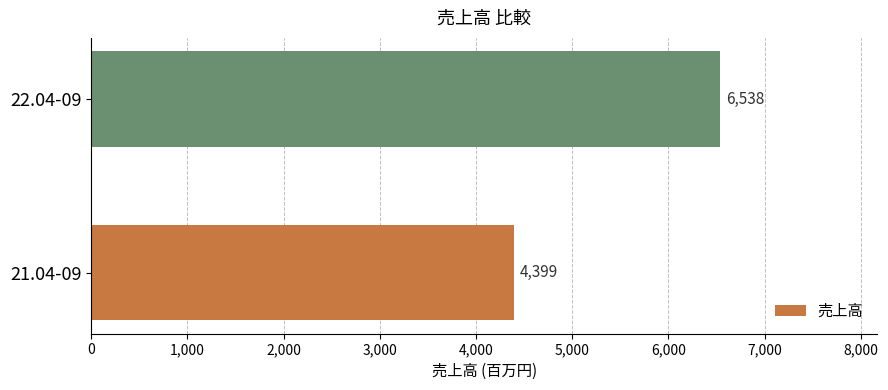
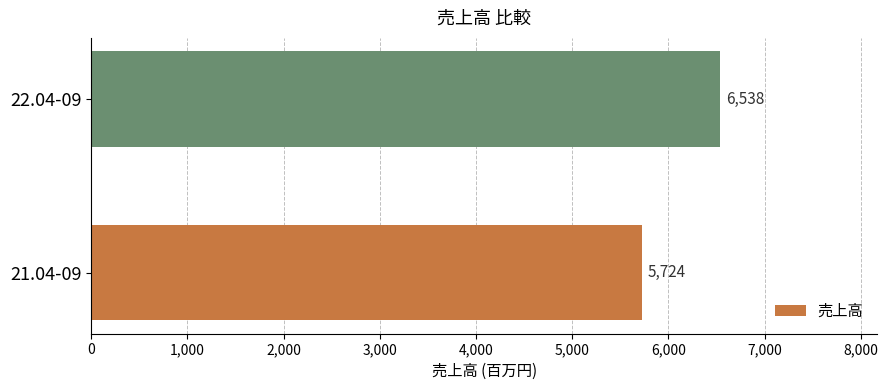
  {
    "22.04-09": "6,538",
-   "21.04-09": "4,399"
+   "21.04-09": "5,724"
  }
